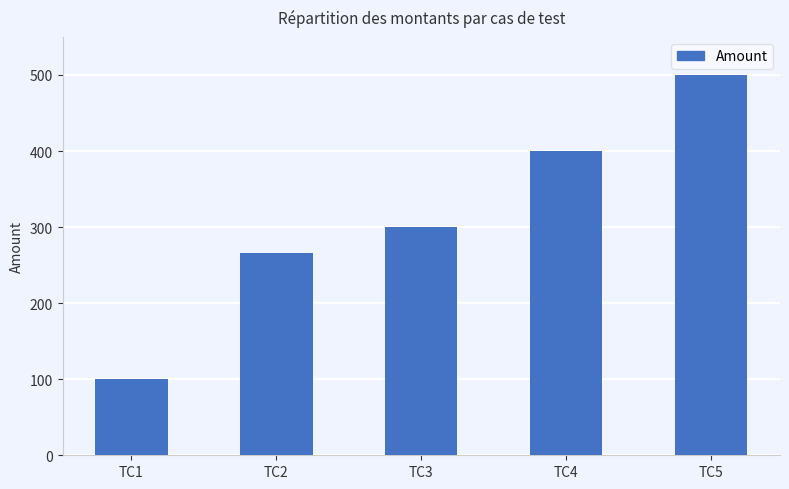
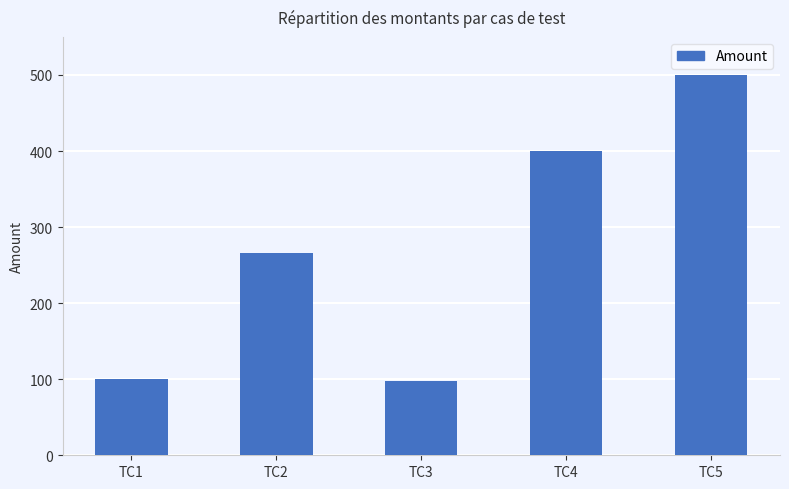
  {
    "TC1": 100,
    "TC2": 270,
-   "TC3": 300,
+   "TC3": 100,
    "TC4": 400,
    "TC5": 500
  }
